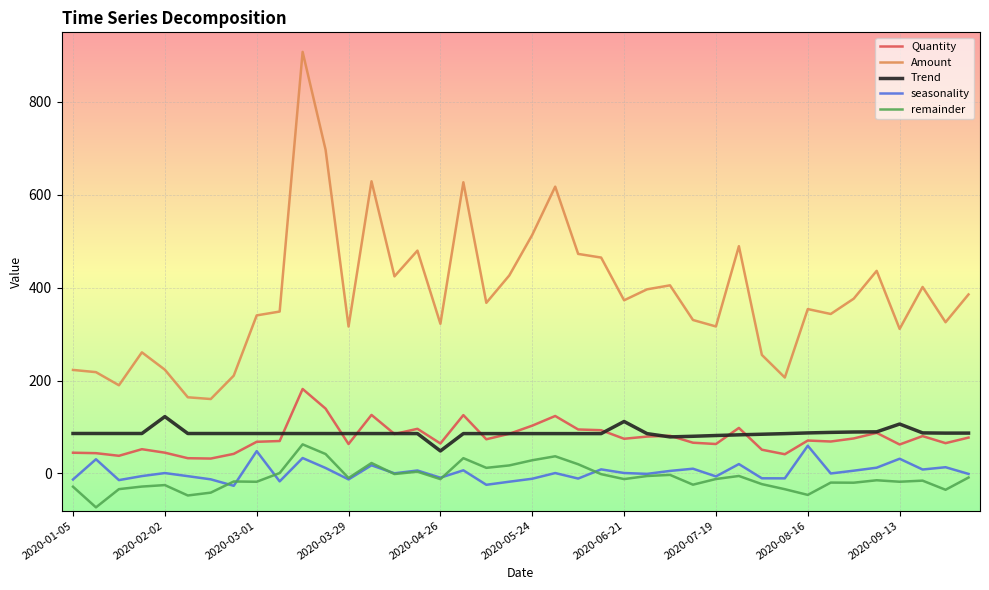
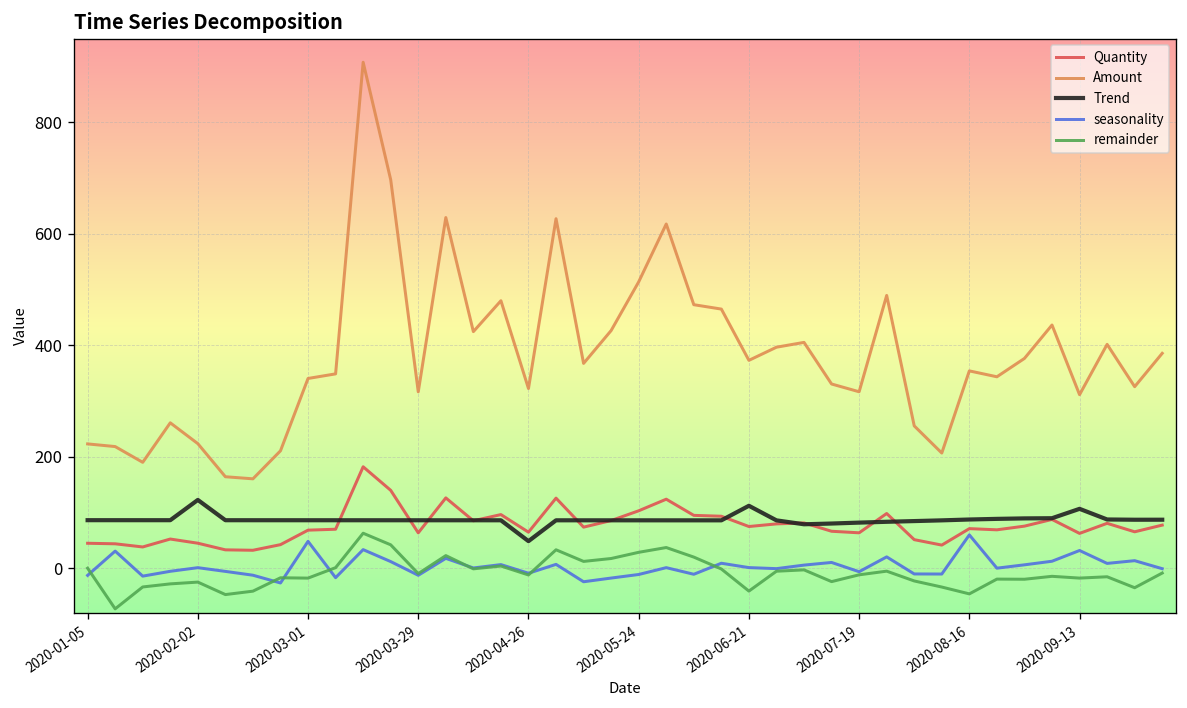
  {
    "Trend": {
      "2020-01-05": 90,
      "2020-02-02": 120,
      "2020-03-01": 90,
      "2020-03-29": 90,
      "2020-04-26": 50,
      "2020-05-24": 90,
      "2020-06-21": 110,
      "2020-07-19": 80,
      "2020-08-16": 90,
      "2020-09-13": 110
    },
    "seasonality": {
      "2020-01-05": -10,
      "2020-02-02": 0,
      "2020-03-01": 50,
      "2020-05-24": -10,
      "2020-06-21": 0,
      "2020-07-19": -10,
      "2020-08-16": 60,
      "2020-09-13": 30
    },
    "remainder": {
-     "2020-01-05": -30,
+     "2020-01-05": 0,
      "2020-02-02": -30,
      "2020-03-01": -20,
      "2020-05-24": 30,
-     "2020-06-21": -10,
+     "2020-06-21": -40,
      "2020-07-19": -10,
      "2020-08-16": -50,
      "2020-09-13": -20
    }
  }
